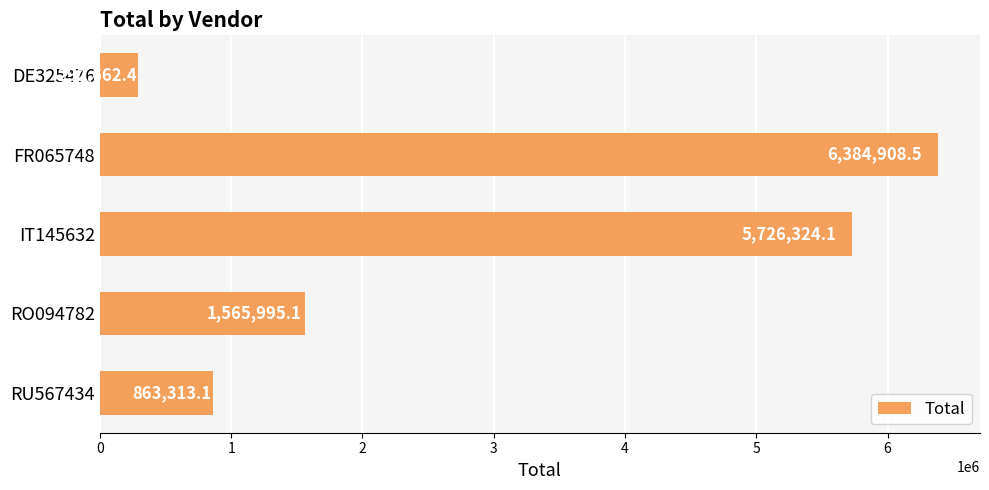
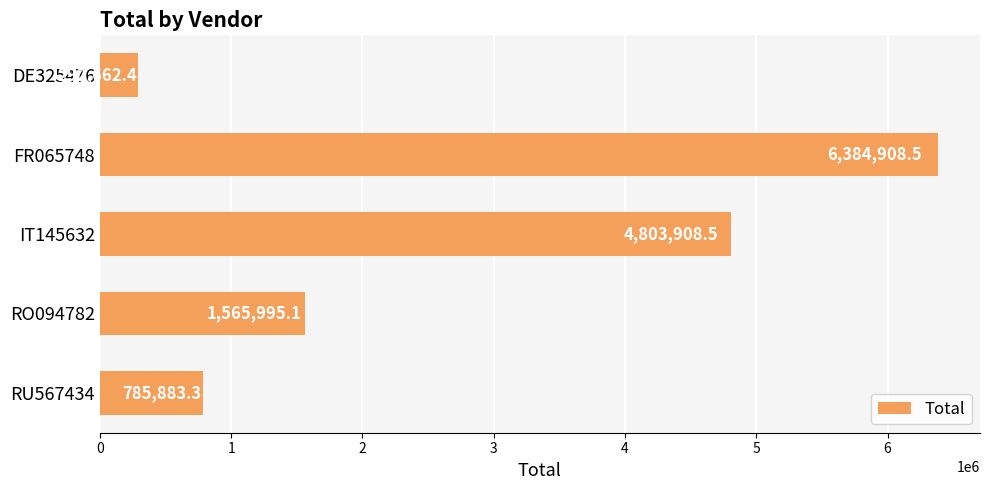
  {
    "DE325476": "292,662.4",
    "FR065748": "6,384,908.5",
-   "IT145632": "5,726,324.1",
+   "IT145632": "4,803,908.5",
    "RO094782": "1,565,995.1",
-   "RU567434": "863,313.1"
+   "RU567434": "785,883.3"
  }
